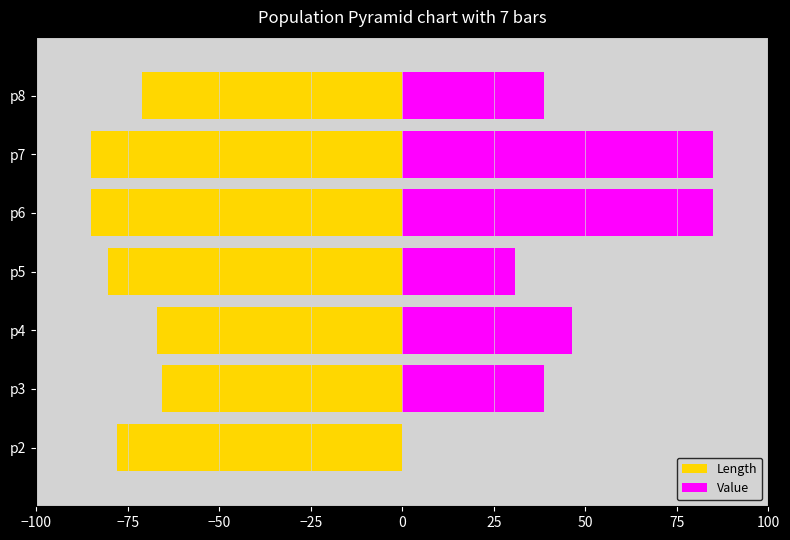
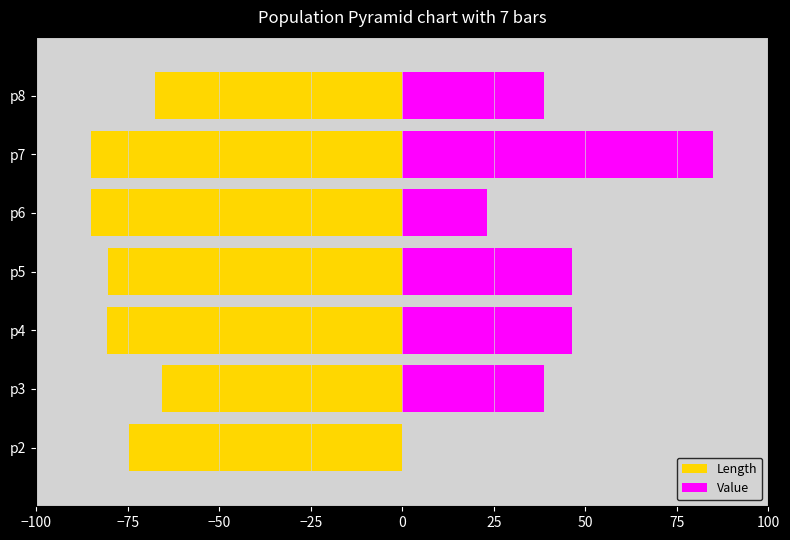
  {
    "Length": {
-     "p8": -71,
+     "p8": -67,
      "p7": -85,
      "p6": -85,
      "p5": -80,
-     "p4": -67,
+     "p4": -81,
      "p3": -65,
-     "p2": -78
+     "p2": -75
    },
    "Value": {
      "p8": 39,
      "p7": 85,
-     "p6": 85,
-     "p5": 31,
+     "p6": 23,
+     "p5": 46,
      "p4": 46,
      "p3": 39,
      "p2": 0
    }
  }
